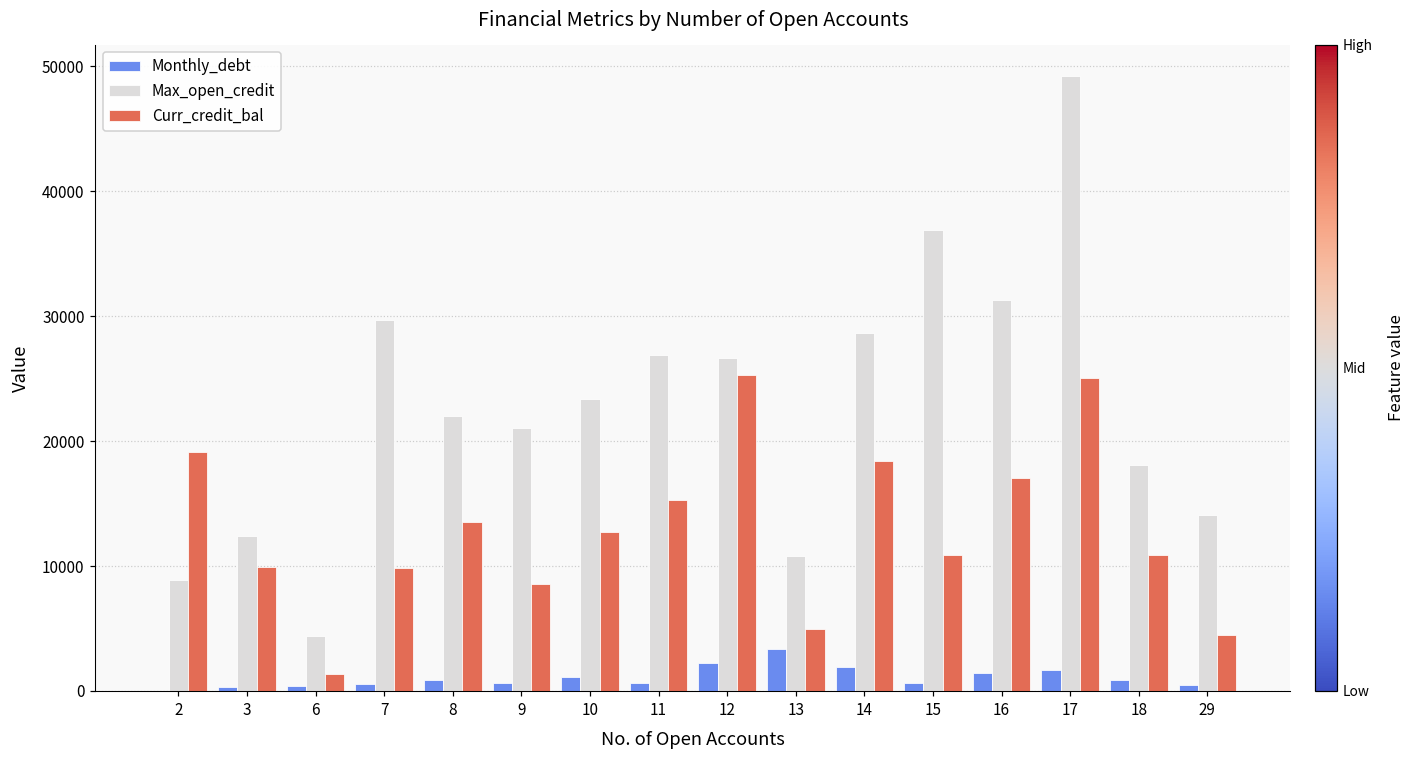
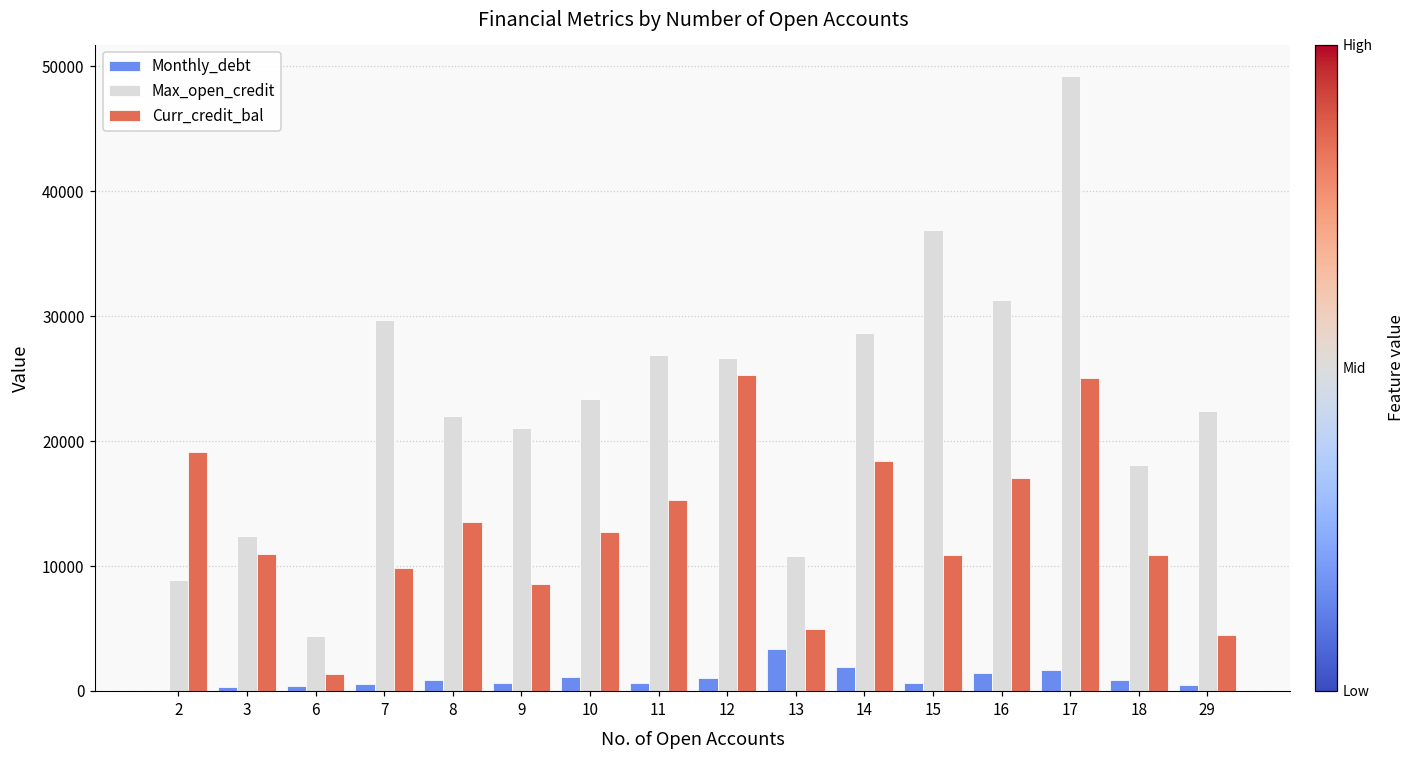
  {
    "Monthly_debt": {
      "3": 300,
      "6": 400,
      "7": 500,
      "8": 900,
      "9": 700,
      "10": 1100,
      "11": 700,
-     "12": 2200,
+     "12": 1000,
      "13": 3400,
      "14": 1900,
      "15": 600,
      "16": 1500,
      "17": 1700,
      "18": 900,
      "29": 500
    },
    "Max_open_credit": {
      "2": 8900,
      "3": 12400,
      "6": 4400,
      "7": 29700,
      "8": 22000,
      "9": 21100,
      "10": 23400,
      "11": 26900,
      "12": 26700,
      "13": 10800,
      "14": 28700,
      "15": 36900,
      "16": 31300,
      "17": 49300,
      "18": 18100,
-     "29": 14100
+     "29": 22400
    },
    "Curr_credit_bal": {
      "2": 19100,
-     "3": 9900,
+     "3": 11000,
      "6": 1400,
      "7": 9900,
      "8": 13500,
      "9": 8500,
      "10": 12700,
      "11": 15300,
      "12": 25300,
      "13": 4900,
      "14": 18400,
      "15": 10900,
      "16": 17100,
      "17": 25100,
      "18": 10900,
      "29": 4500
    }
  }
